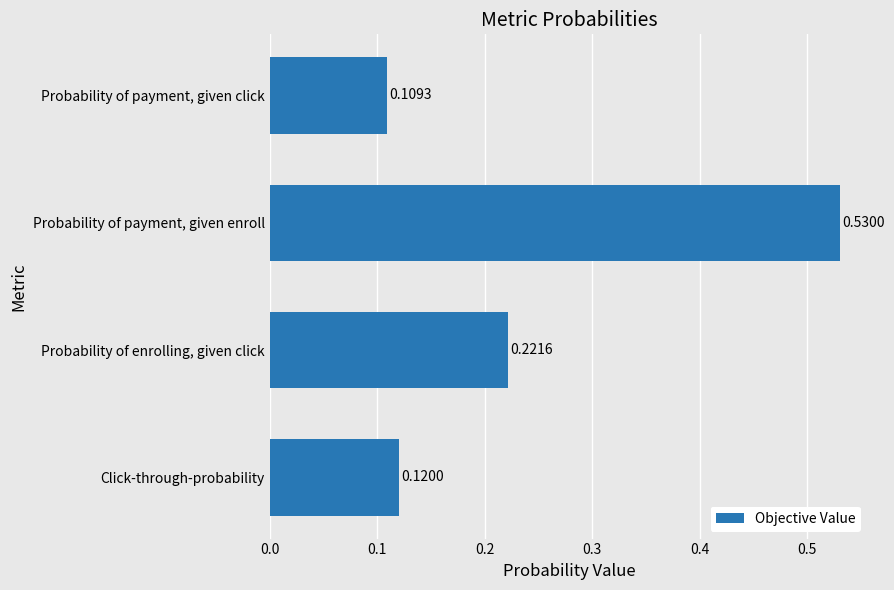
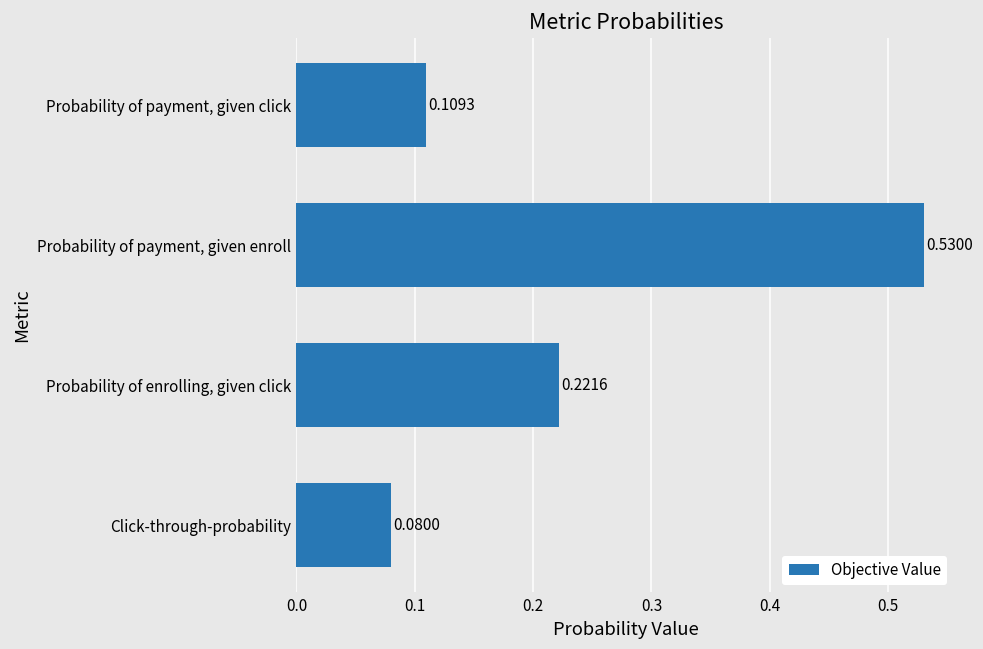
  {
    "Probability of payment, given click": 0.1093,
    "Probability of payment, given enroll": 0.5300,
    "Probability of enrolling, given click": 0.2216,
-   "Click-through-probability": 0.1200
+   "Click-through-probability": 0.0800
  }
